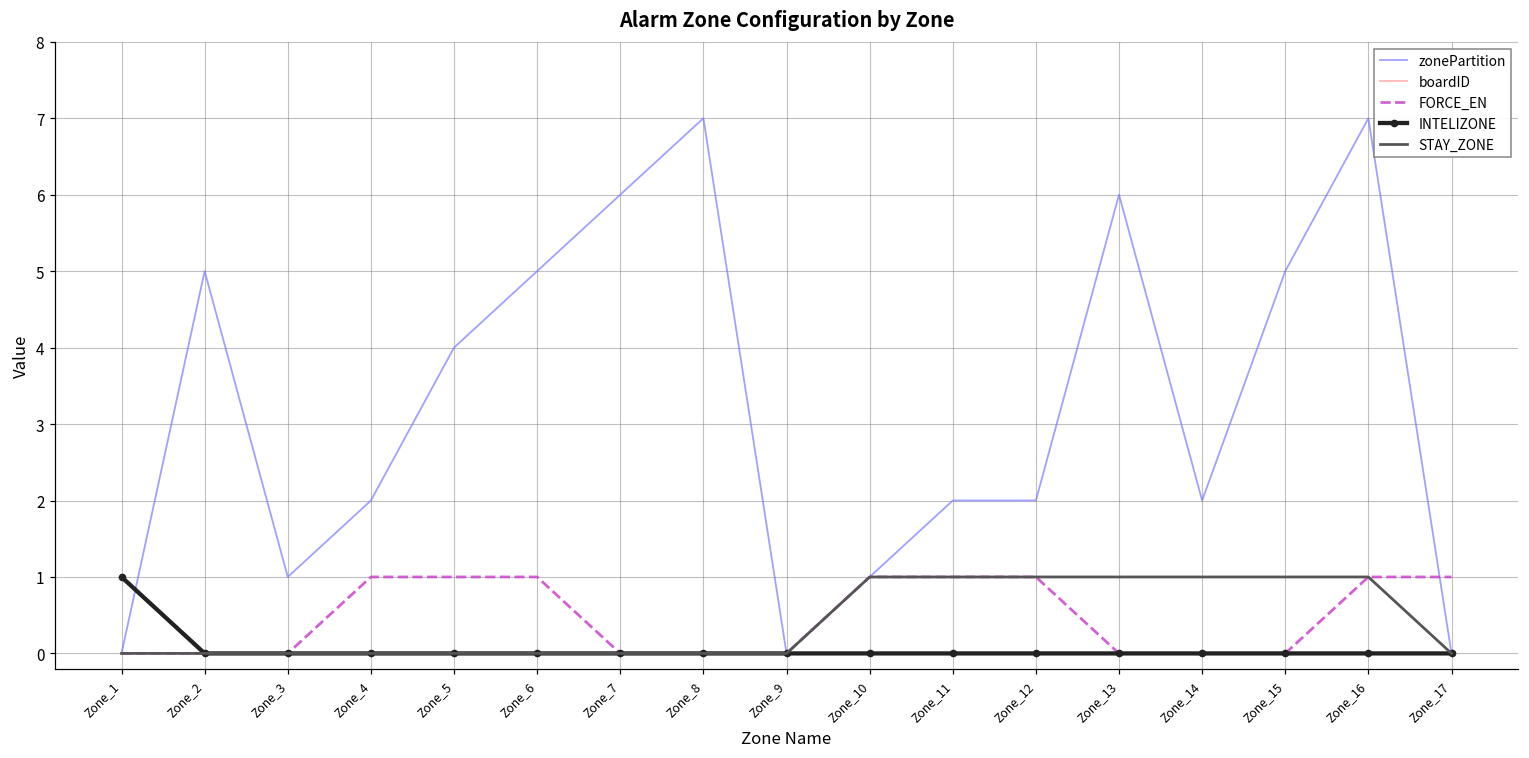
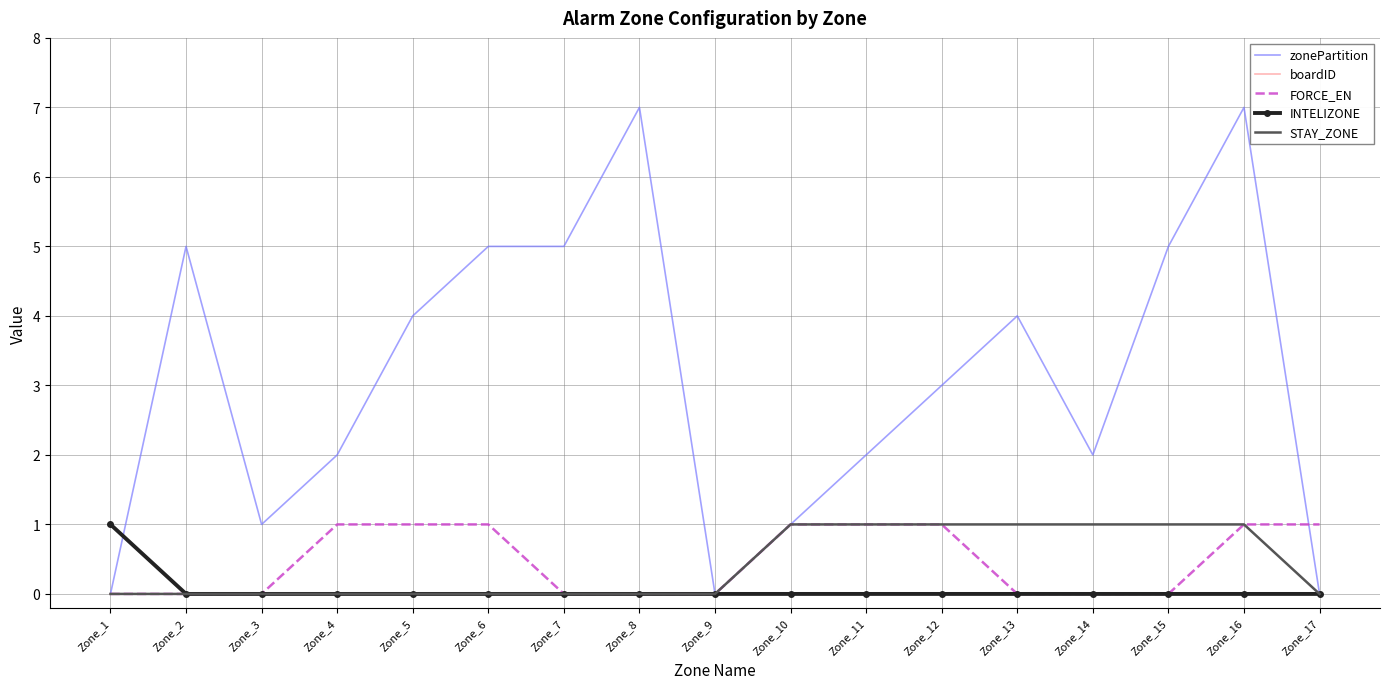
  {
    "zonePartition": {
      "Zone_2": 5,
      "Zone_3": 1,
      "Zone_4": 2,
      "Zone_5": 4,
      "Zone_6": 5,
-     "Zone_7": 6,
+     "Zone_7": 5,
      "Zone_8": 7,
      "Zone_11": 2,
-     "Zone_12": 2,
-     "Zone_13": 6,
+     "Zone_12": 3,
+     "Zone_13": 4,
      "Zone_14": 2,
      "Zone_15": 5,
      "Zone_16": 7
    },
    "FORCE_EN": {
      "Zone_4": 1,
      "Zone_5": 1,
      "Zone_6": 1,
      "Zone_17": 1
    },
    "INTELIZONE": {
      "Zone_1": 1
    },
    "STAY_ZONE": {
      "Zone_13": 1,
      "Zone_14": 1,
      "Zone_15": 1
    }
  }
